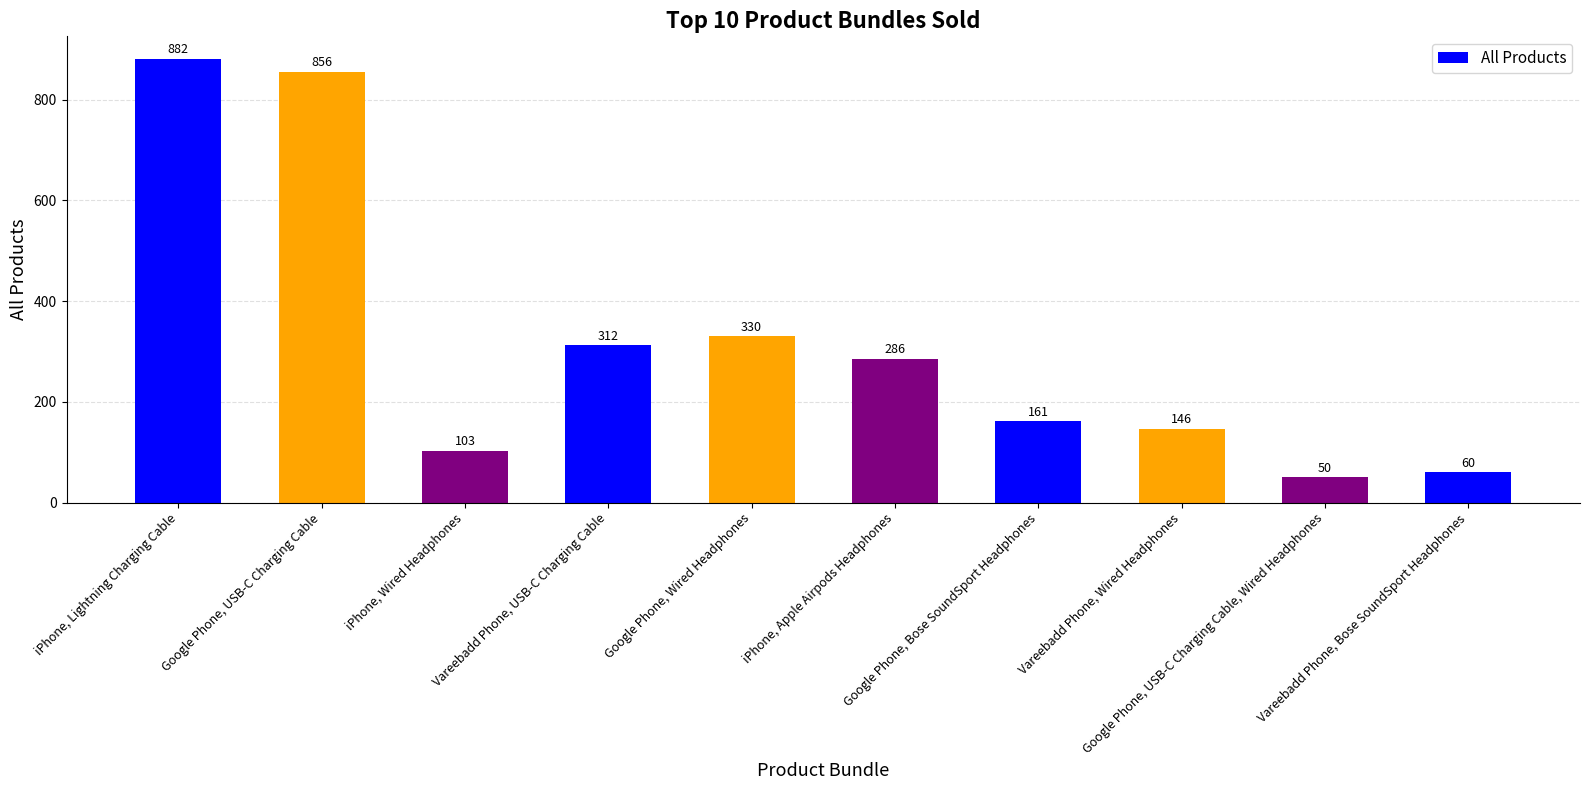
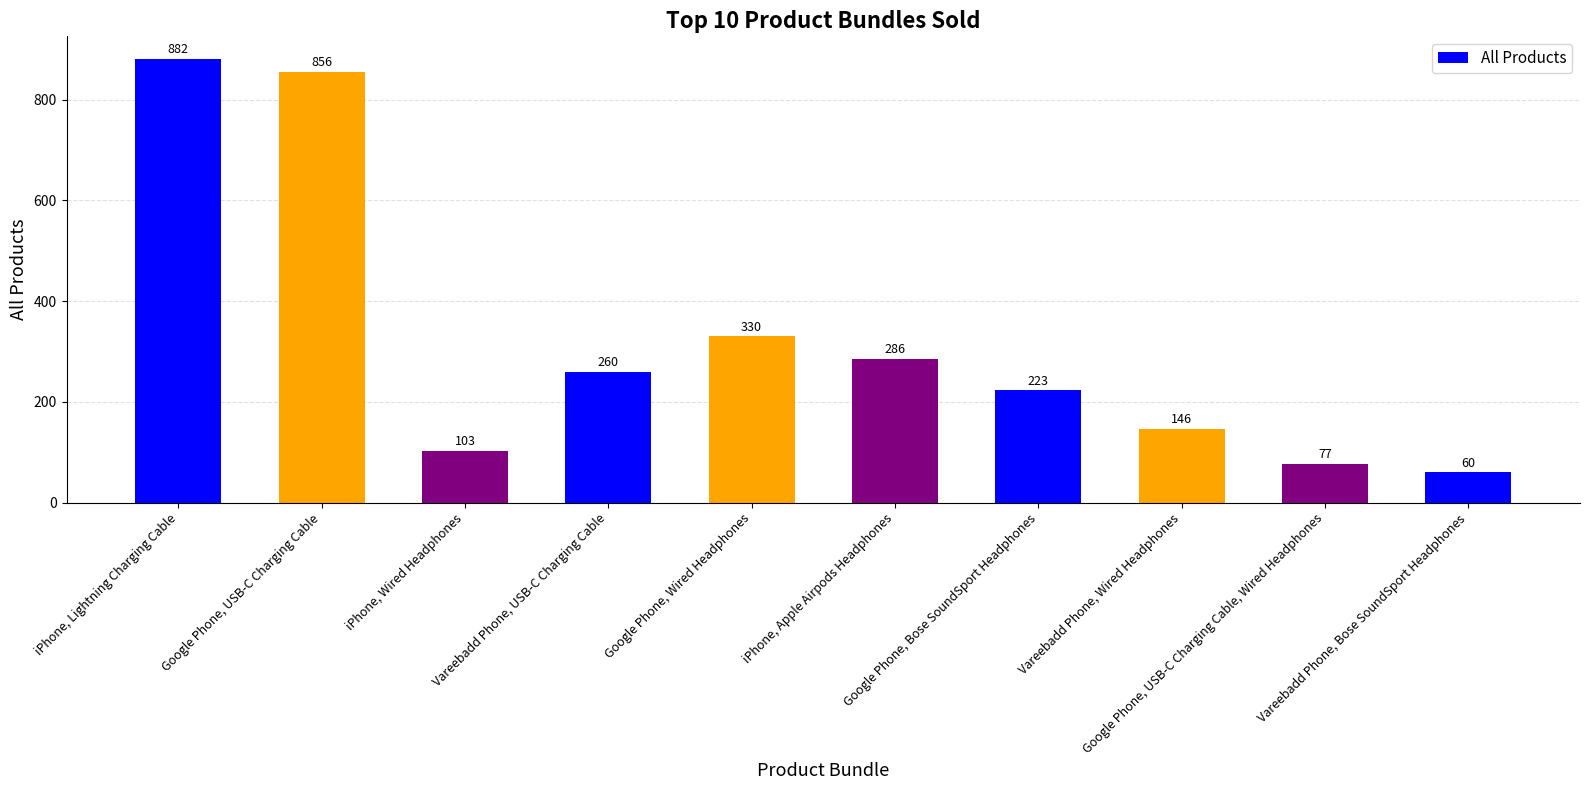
  {
    "iPhone, Lightning Charging Cable": 882,
    "Google Phone, USB-C Charging Cable": 856,
    "iPhone, Wired Headphones": 103,
-   "Vareebadd Phone, USB-C Charging Cable": 312,
+   "Vareebadd Phone, USB-C Charging Cable": 260,
    "Google Phone, Wired Headphones": 330,
    "iPhone, Apple Airpods Headphones": 286,
-   "Google Phone, Bose SoundSport Headphones": 161,
+   "Google Phone, Bose SoundSport Headphones": 223,
    "Vareebadd Phone, Wired Headphones": 146,
-   "Google Phone, USB-C Charging Cable, Wired Headphones": 50,
+   "Google Phone, USB-C Charging Cable, Wired Headphones": 77,
    "Vareebadd Phone, Bose SoundSport Headphones": 60
  }
